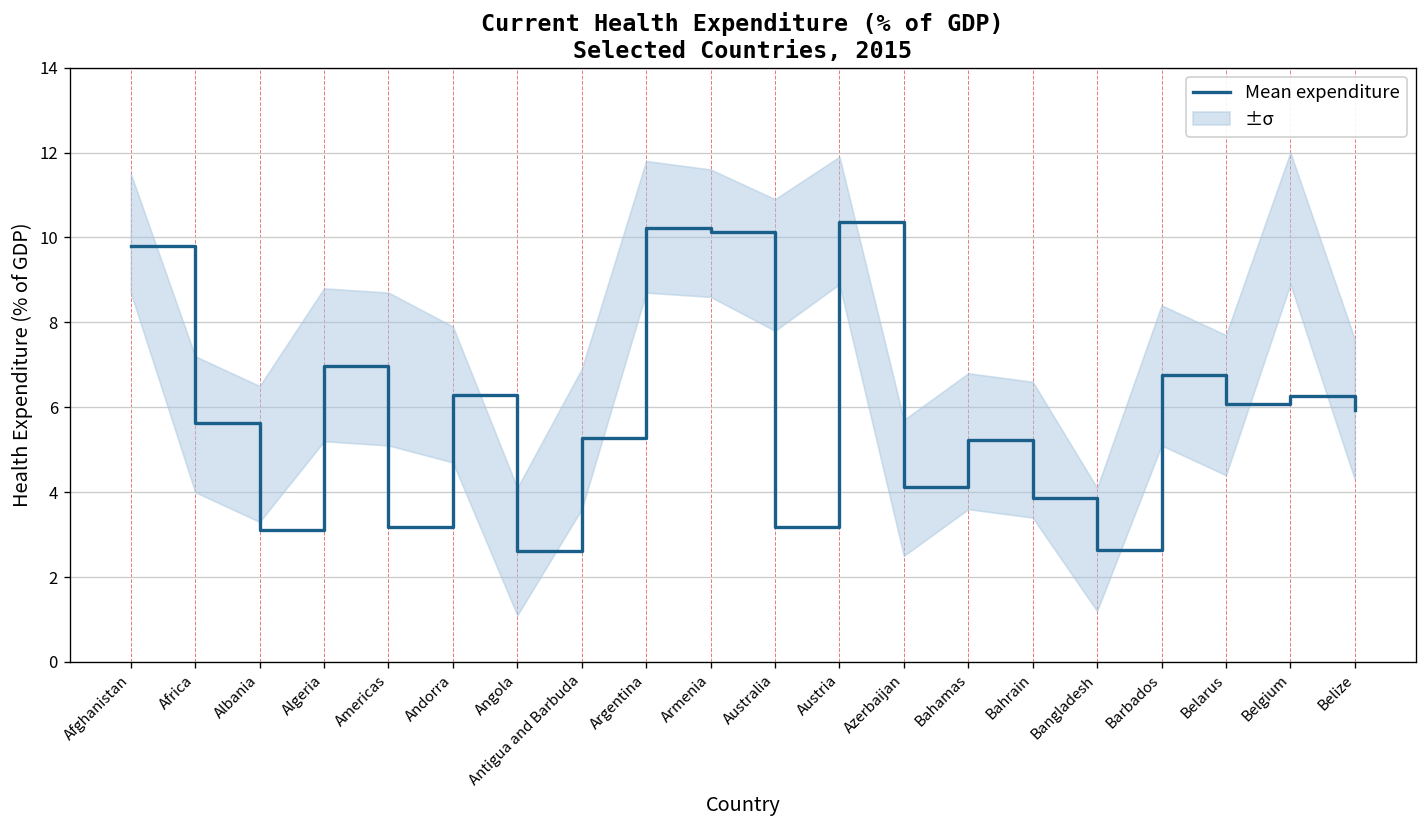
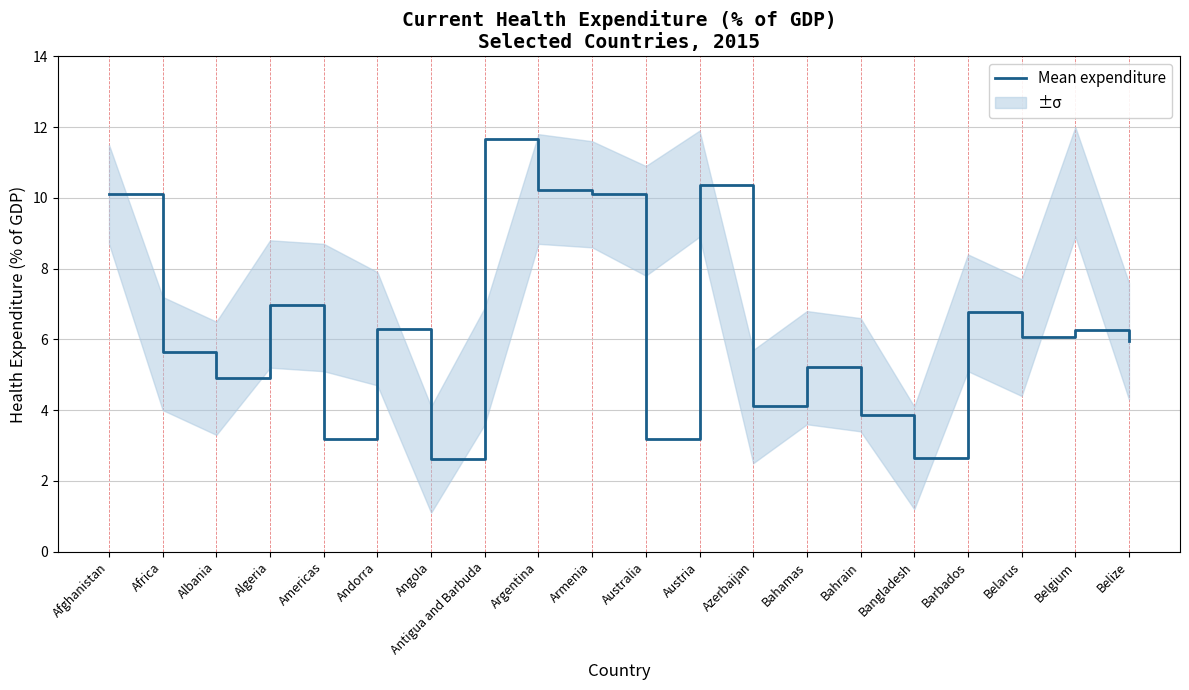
  {
    "Mean expenditure": {
-     "Afghanistan": 9.8,
+     "Afghanistan": 10.1,
      "Africa": 5.6,
-     "Albania": 3.1,
+     "Albania": 4.9,
      "Algeria": 7.0,
      "Americas": 3.2,
      "Andorra": 6.3,
      "Angola": 2.6,
-     "Antigua and Barbuda": 5.3,
+     "Antigua and Barbuda": 11.7,
      "Argentina": 10.2,
      "Armenia": 10.1,
      "Australia": 3.2,
      "Austria": 10.4,
      "Azerbaijan": 4.1,
      "Bahamas": 5.2,
      "Bahrain": 3.9,
      "Bangladesh": 2.6,
      "Barbados": 6.8,
      "Belarus": 6.1,
      "Belgium": 6.3,
      "Belize": 5.9
    }
  }
